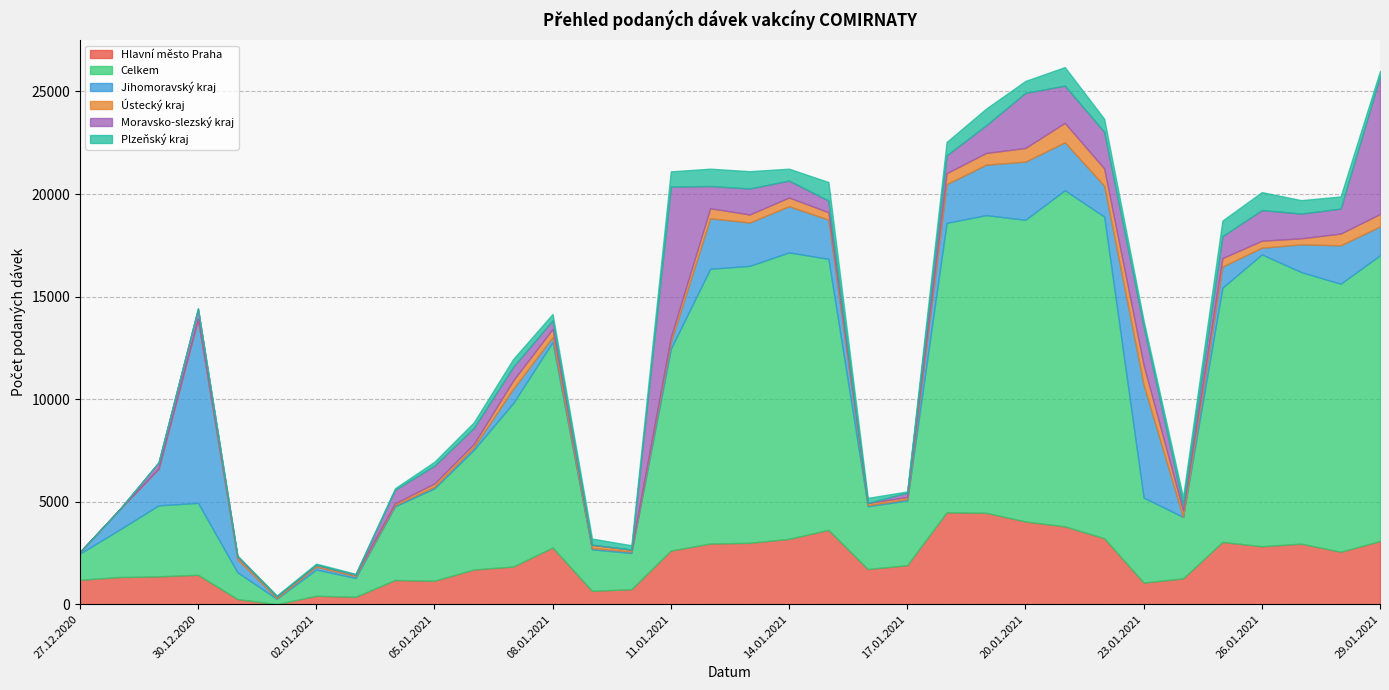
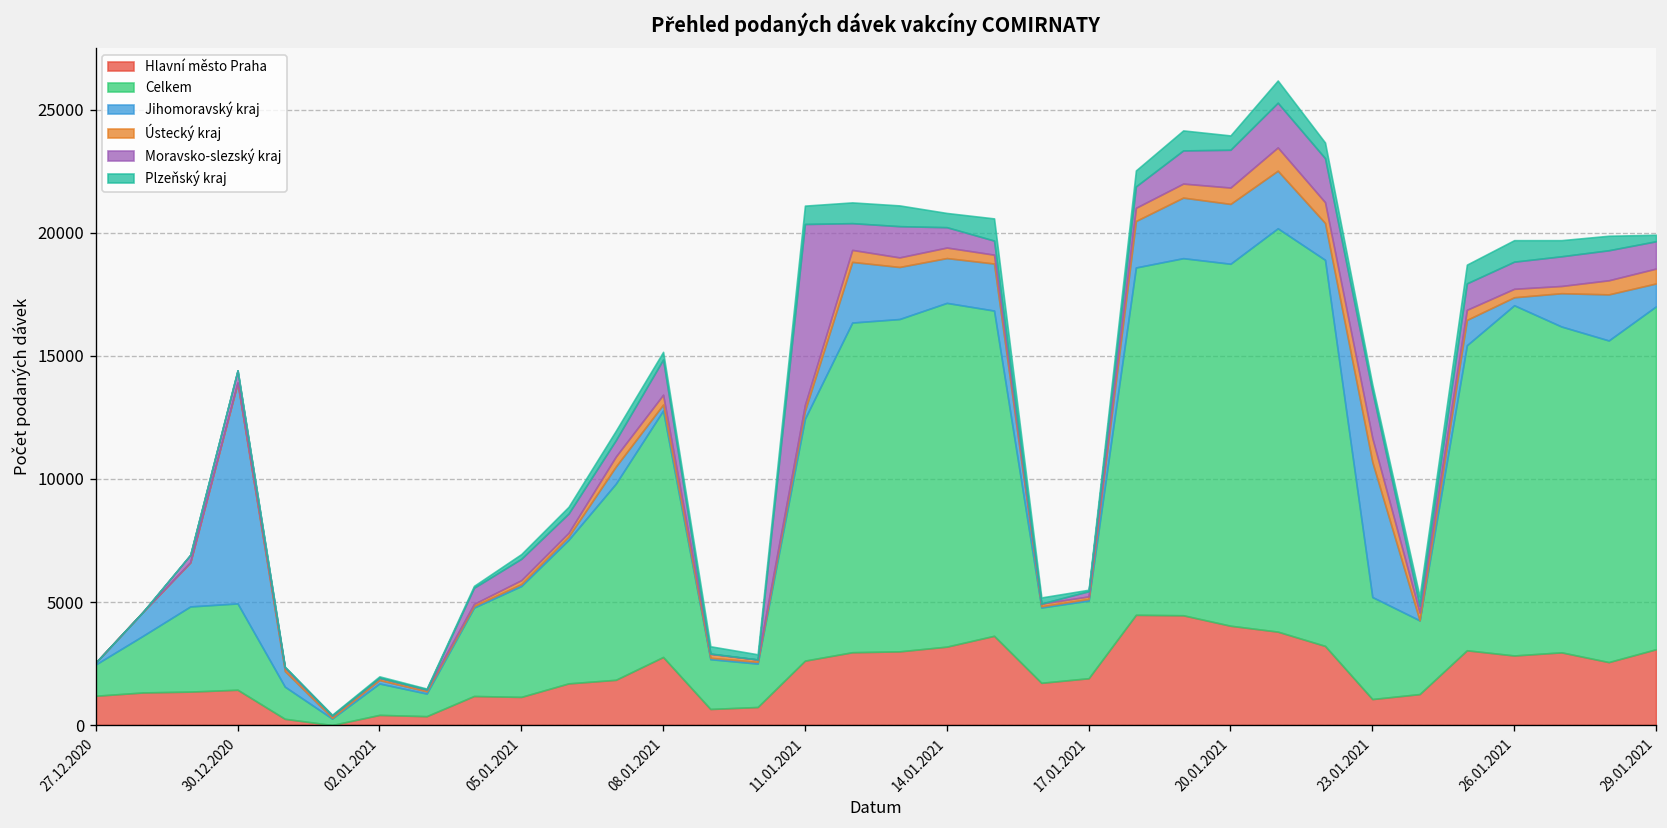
  {
    "Jihomoravský kraj": {
      "08.01.2021": 200,
      "11.01.2021": 300,
-     "14.01.2021": 2200,
-     "20.01.2021": 2800,
+     "14.01.2021": 1800,
+     "20.01.2021": 2400,
      "23.01.2021": 5500,
      "26.01.2021": 300,
-     "29.01.2021": 1400
+     "29.01.2021": 900
    },
    "Moravsko-slezský kraj": {
      "05.01.2021": 900,
-     "08.01.2021": 400,
+     "08.01.2021": 1400,
      "11.01.2021": 7300,
      "14.01.2021": 800,
-     "20.01.2021": 2700,
+     "20.01.2021": 1500,
      "23.01.2021": 1900,
-     "26.01.2021": 1500,
-     "29.01.2021": 6700
+     "26.01.2021": 1100,
+     "29.01.2021": 1100
    }
  }
